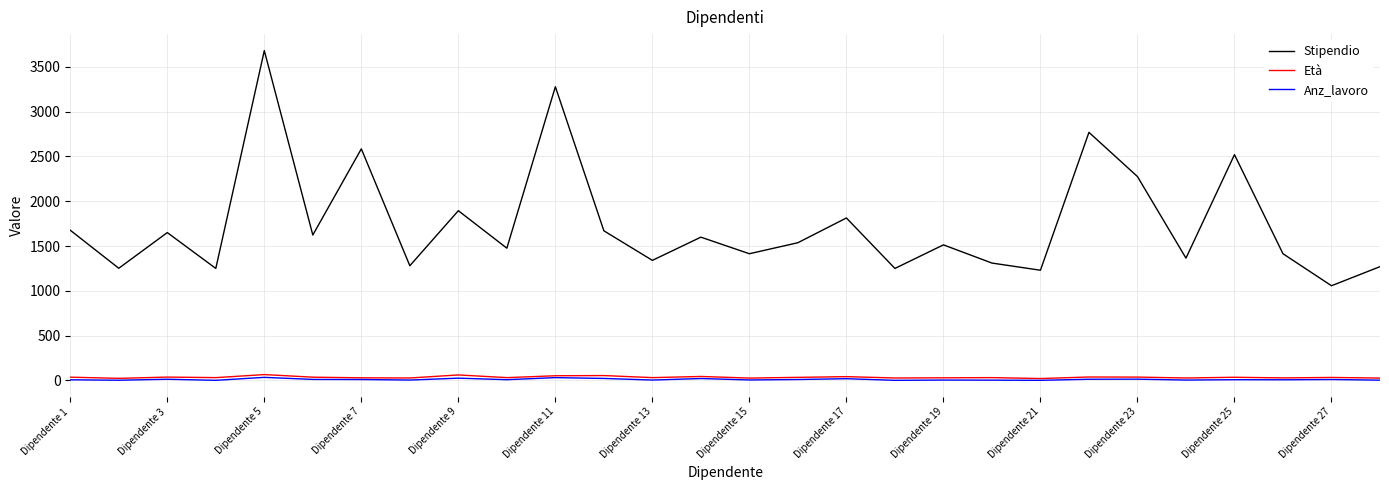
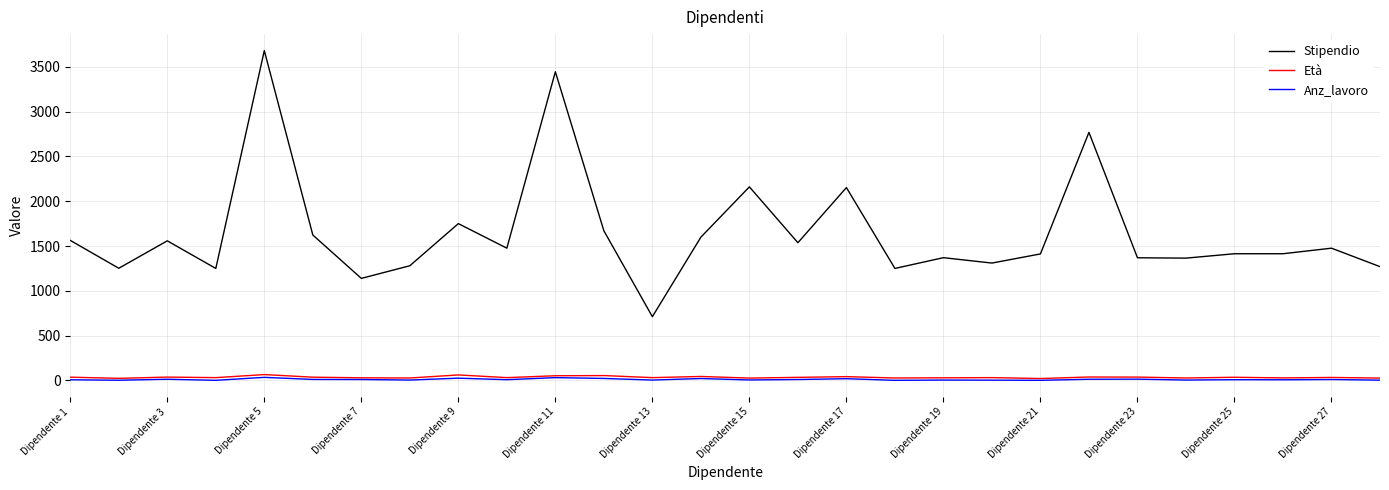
  {
    "Stipendio": {
-     "Dipendente 1": 1700,
-     "Dipendente 3": 1700,
+     "Dipendente 1": 1600,
+     "Dipendente 3": 1600,
      "Dipendente 5": 3700,
-     "Dipendente 7": 2600,
-     "Dipendente 9": 1900,
-     "Dipendente 11": 3300,
-     "Dipendente 13": 1300,
-     "Dipendente 15": 1400,
-     "Dipendente 17": 1800,
-     "Dipendente 19": 1500,
-     "Dipendente 21": 1200,
-     "Dipendente 23": 2300,
-     "Dipendente 25": 2500,
-     "Dipendente 27": 1100
+     "Dipendente 7": 1100,
+     "Dipendente 9": 1800,
+     "Dipendente 11": 3400,
+     "Dipendente 13": 700,
+     "Dipendente 15": 2200,
+     "Dipendente 17": 2200,
+     "Dipendente 19": 1400,
+     "Dipendente 21": 1400,
+     "Dipendente 23": 1400,
+     "Dipendente 25": 1400,
+     "Dipendente 27": 1500
    },
    "Età": {
      "Dipendente 1": 0,
      "Dipendente 5": 100,
      "Dipendente 9": 100
    },
    "Anz_lavoro": {
      "Dipendente 1": 0,
      "Dipendente 5": 0,
      "Dipendente 9": 0
    }
  }
